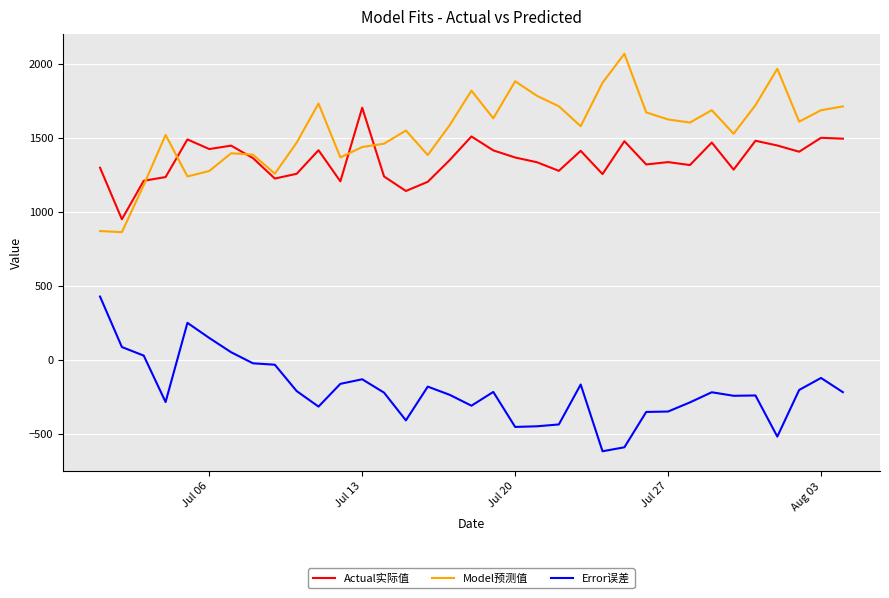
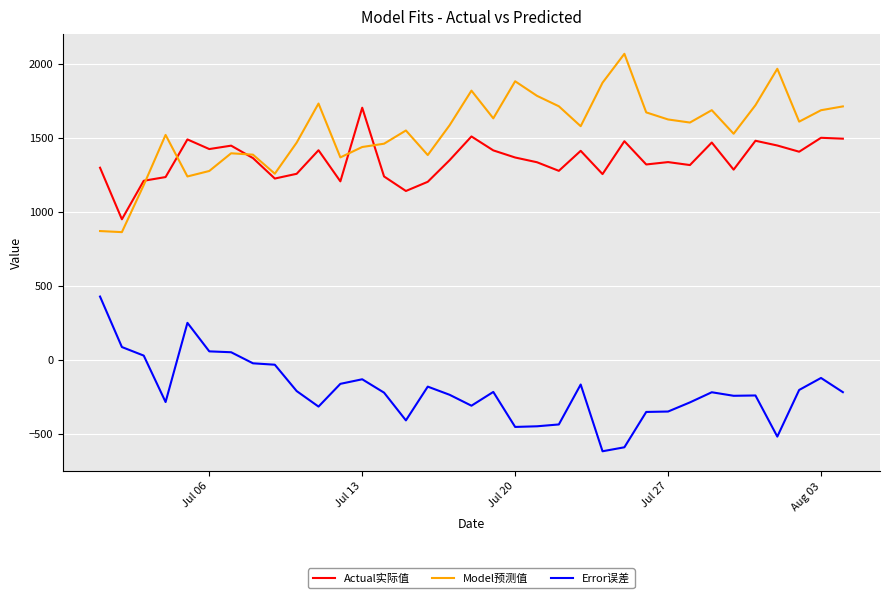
  {
    "Actual实际值": {
      "Jul 06": 1420,
      "Jul 13": 1700,
      "Jul 20": 1370,
      "Jul 27": 1340,
      "Aug 03": 1500
    },
    "Model预测值": {
      "Jul 06": 1280,
      "Jul 13": 1440,
      "Jul 20": 1880,
      "Jul 27": 1620,
      "Aug 03": 1690
    },
    "Error误差": {
-     "Jul 06": 150,
+     "Jul 06": 60,
      "Jul 13": -130,
      "Jul 20": -450,
      "Jul 27": -350,
      "Aug 03": -120
    }
  }
